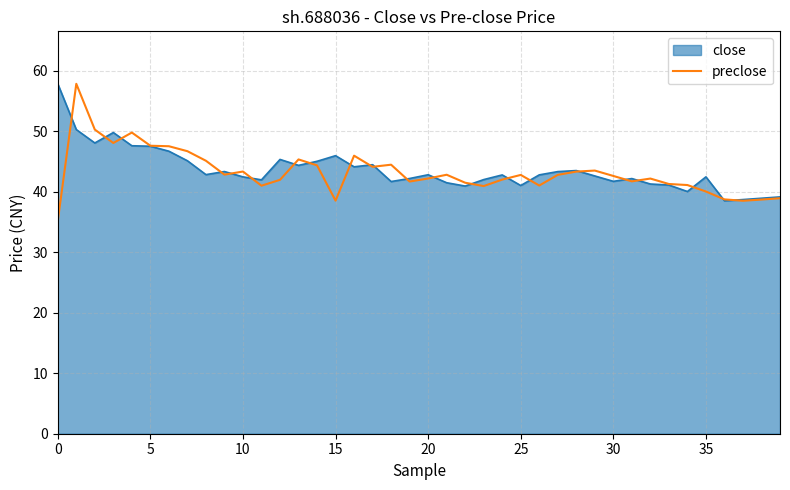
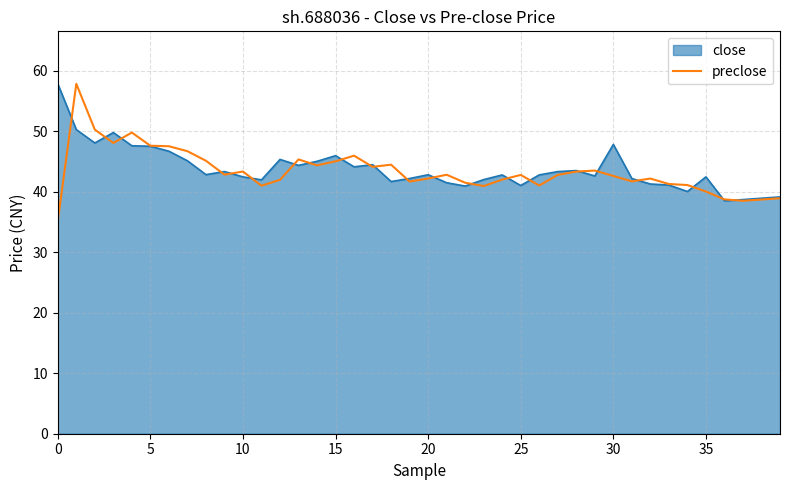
  {
    "close": {
      "0": 58,
      "10": 42,
      "15": 46,
      "20": 43,
      "25": 41,
-     "30": 42,
+     "30": 48,
      "35": 42
    },
    "preclose": {
      "0": 35,
      "10": 43,
-     "15": 39,
+     "15": 45,
      "20": 42,
      "25": 43,
      "30": 43,
      "35": 40
    }
  }
